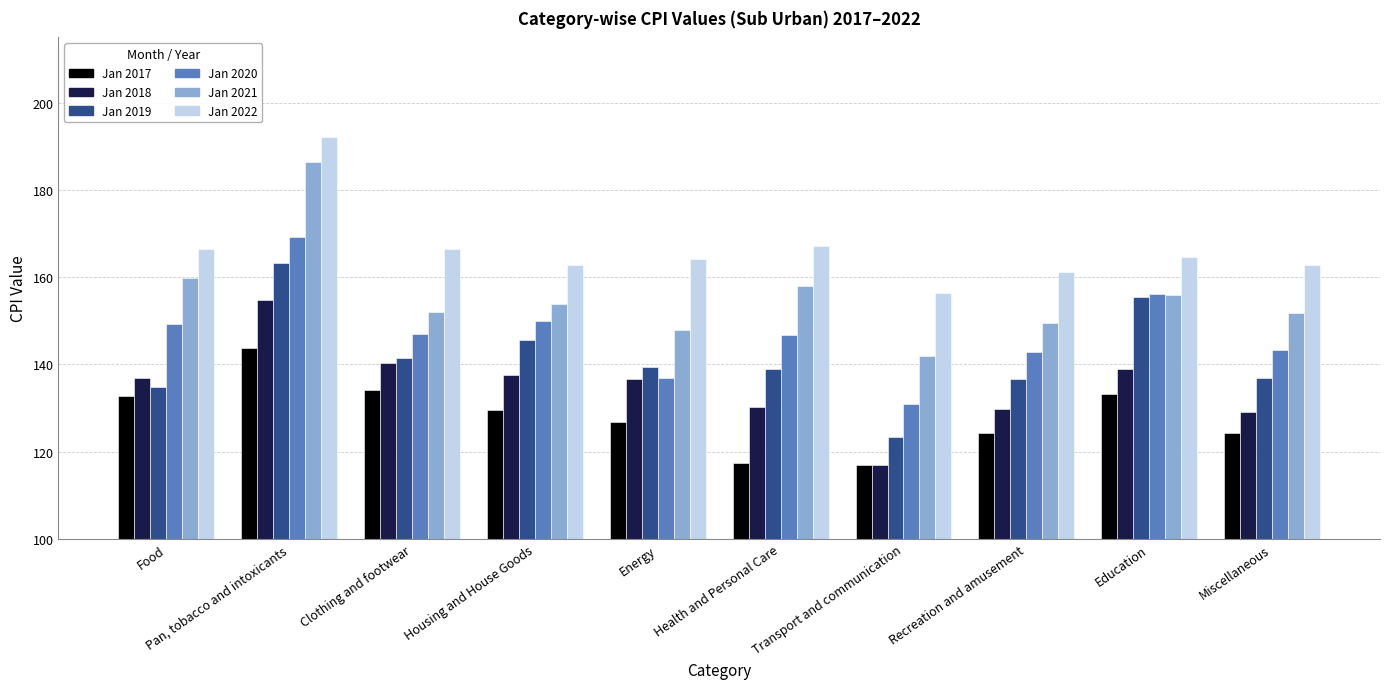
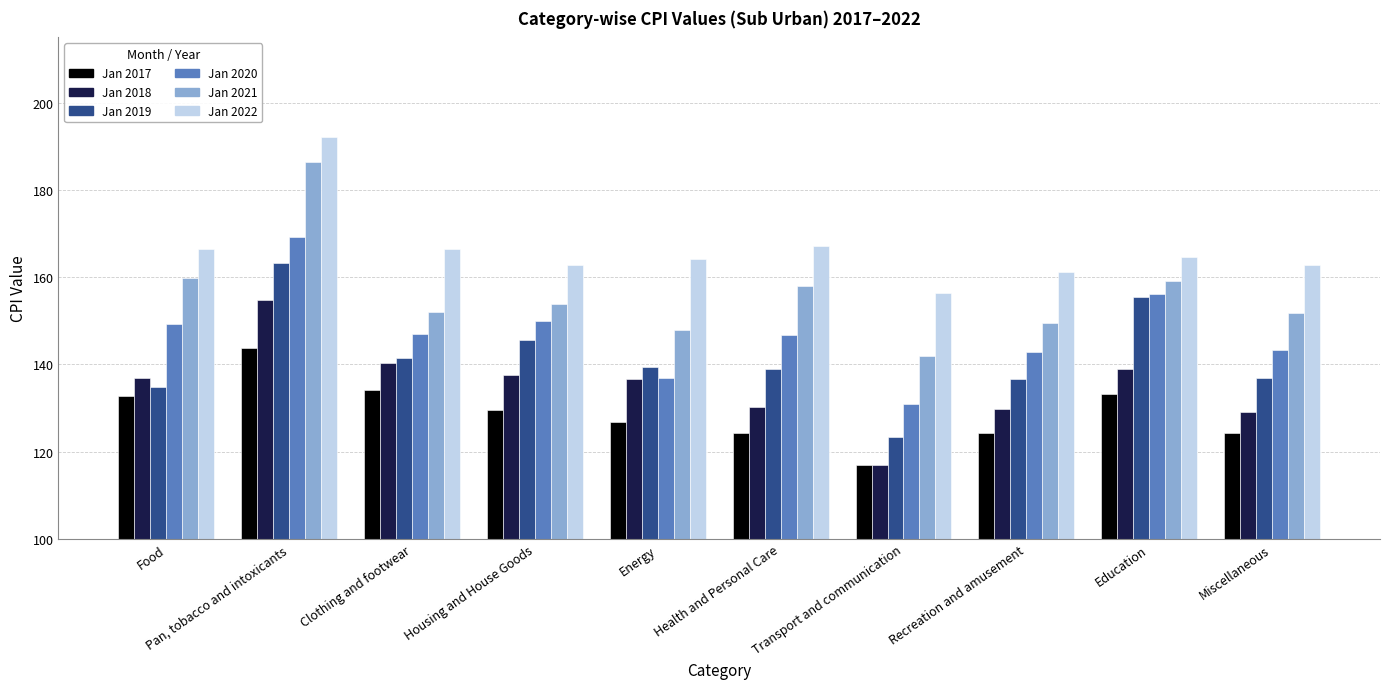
  {
    "Jan 2017": {
      "Food": 133,
      "Pan, tobacco and intoxicants": 144,
      "Clothing and footwear": 134,
      "Housing and House Goods": 130,
      "Energy": 127,
-     "Health and Personal Care": 117,
+     "Health and Personal Care": 124,
      "Transport and communication": 117,
      "Recreation and amusement": 124,
      "Education": 133,
      "Miscellaneous": 124
    },
    "Jan 2018": {
      "Food": 137,
      "Pan, tobacco and intoxicants": 155,
      "Clothing and footwear": 140,
      "Housing and House Goods": 138,
      "Energy": 137,
      "Health and Personal Care": 130,
      "Transport and communication": 117,
      "Recreation and amusement": 130,
      "Education": 139,
      "Miscellaneous": 129
    },
    "Jan 2019": {
      "Food": 135,
      "Pan, tobacco and intoxicants": 163,
      "Clothing and footwear": 142,
      "Housing and House Goods": 146,
      "Energy": 140,
      "Health and Personal Care": 139,
      "Transport and communication": 123,
      "Recreation and amusement": 137,
      "Education": 156,
      "Miscellaneous": 137
    },
    "Jan 2020": {
      "Food": 149,
      "Pan, tobacco and intoxicants": 169,
      "Clothing and footwear": 147,
      "Housing and House Goods": 150,
      "Energy": 137,
      "Health and Personal Care": 147,
      "Transport and communication": 131,
      "Recreation and amusement": 143,
      "Education": 156,
      "Miscellaneous": 143
    },
    "Jan 2021": {
      "Food": 160,
      "Pan, tobacco and intoxicants": 187,
      "Clothing and footwear": 152,
      "Housing and House Goods": 154,
      "Energy": 148,
      "Health and Personal Care": 158,
      "Transport and communication": 142,
      "Recreation and amusement": 150,
-     "Education": 156,
+     "Education": 159,
      "Miscellaneous": 152
    },
    "Jan 2022": {
      "Food": 166,
      "Pan, tobacco and intoxicants": 192,
      "Clothing and footwear": 166,
      "Housing and House Goods": 163,
      "Energy": 164,
      "Health and Personal Care": 167,
      "Transport and communication": 157,
      "Recreation and amusement": 161,
      "Education": 165,
      "Miscellaneous": 163
    }
  }
